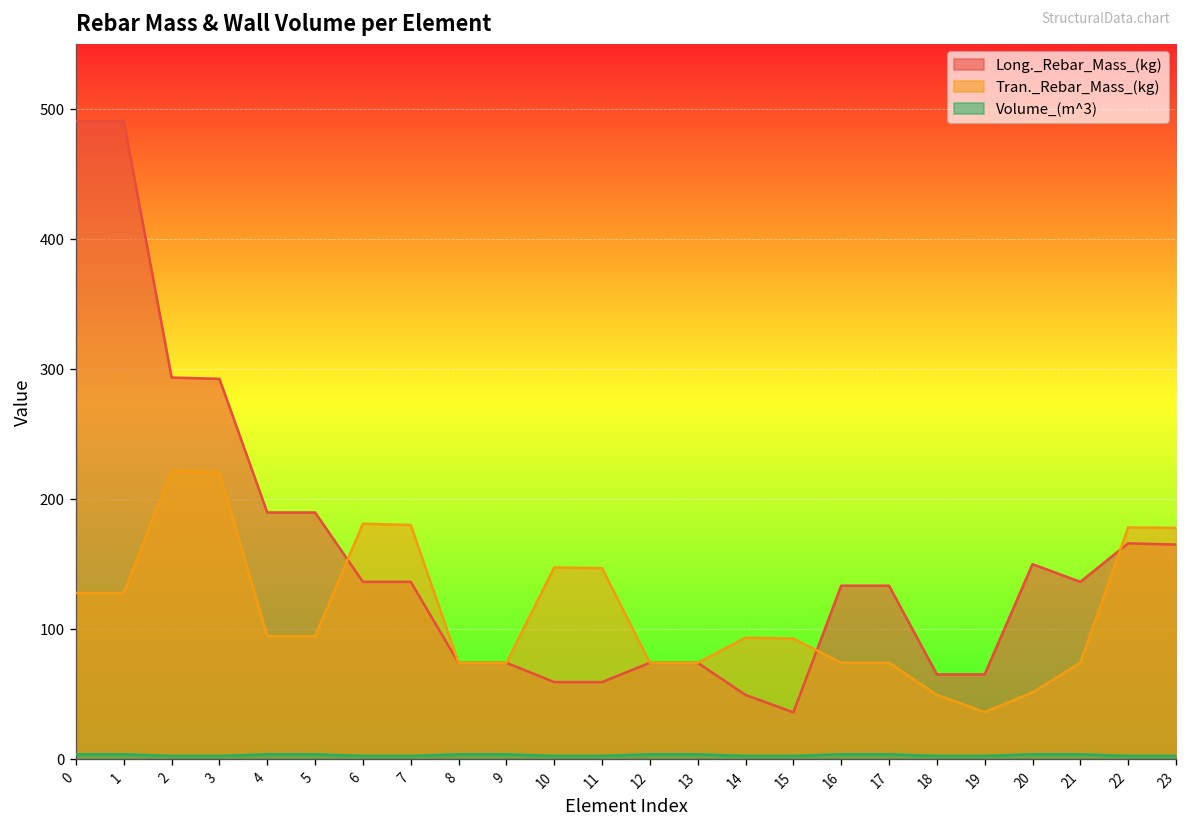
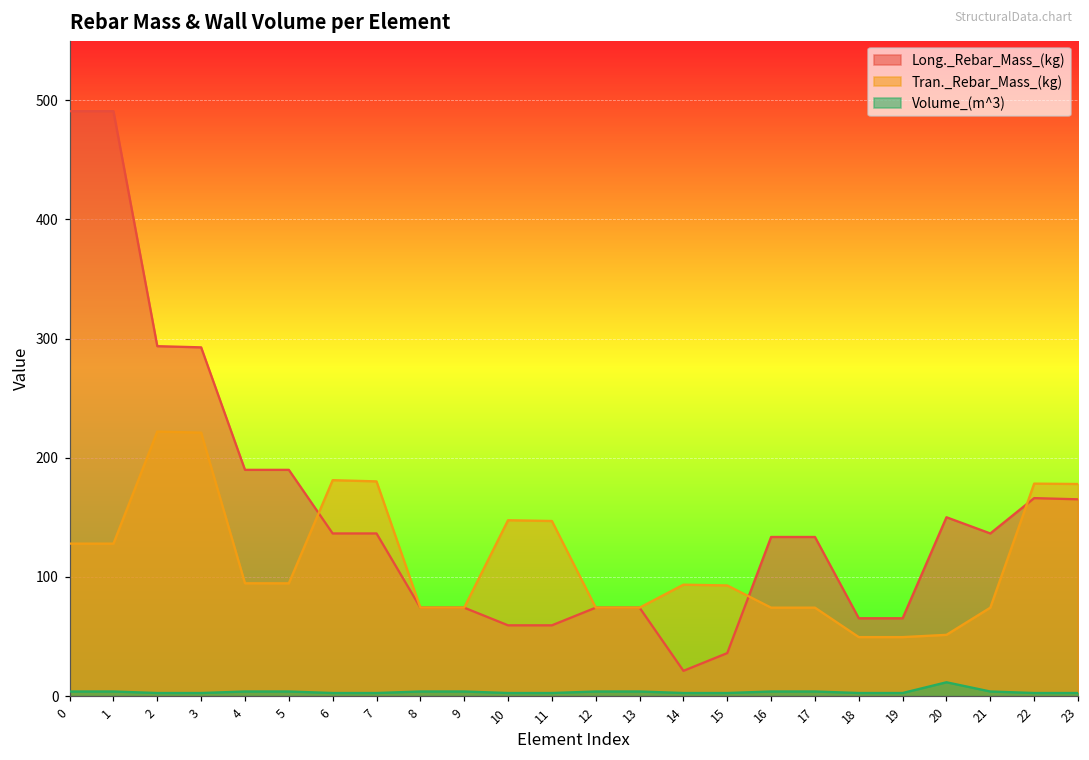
  {
    "Long._Rebar_Mass_(kg)": {
      "0": 491,
      "1": 491,
      "2": 294,
      "3": 293,
      "4": 190,
      "5": 190,
      "6": 136,
      "7": 136,
      "10": 59,
      "11": 59,
-     "14": 49,
+     "14": 21,
      "15": 36,
      "16": 133,
      "17": 133,
      "18": 65,
      "19": 65,
      "20": 150,
      "21": 136,
      "22": 166,
      "23": 165
    },
    "Tran._Rebar_Mass_(kg)": {
      "0": 128,
      "1": 128,
      "2": 222,
      "3": 221,
      "4": 95,
      "5": 95,
      "6": 181,
      "7": 180,
      "10": 148,
      "11": 147,
      "14": 93,
      "15": 93,
      "16": 74,
      "17": 74,
      "18": 49,
-     "19": 36,
+     "19": 49,
      "20": 51,
      "21": 74,
      "22": 178,
      "23": 178
    },
    "Volume_(m^3)": {
      "0": 4,
      "1": 4,
      "2": 3,
      "3": 3,
      "4": 4,
      "5": 4,
      "6": 3,
      "7": 3,
      "8": 4,
      "9": 4,
      "10": 3,
      "11": 3,
      "12": 4,
      "13": 4,
      "14": 3,
      "15": 3,
      "16": 4,
      "17": 4,
      "18": 3,
      "19": 3,
-     "20": 4,
+     "20": 12,
      "21": 4,
      "22": 3,
      "23": 3
    }
  }
